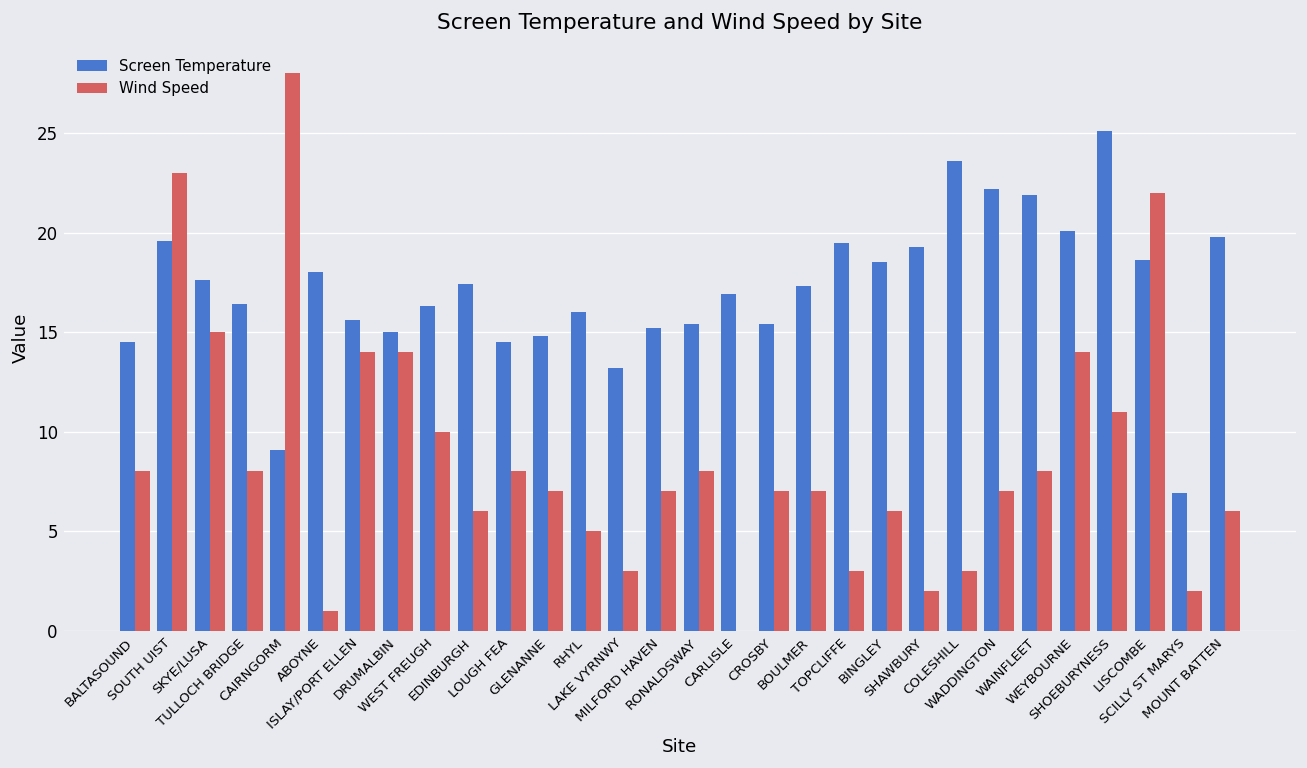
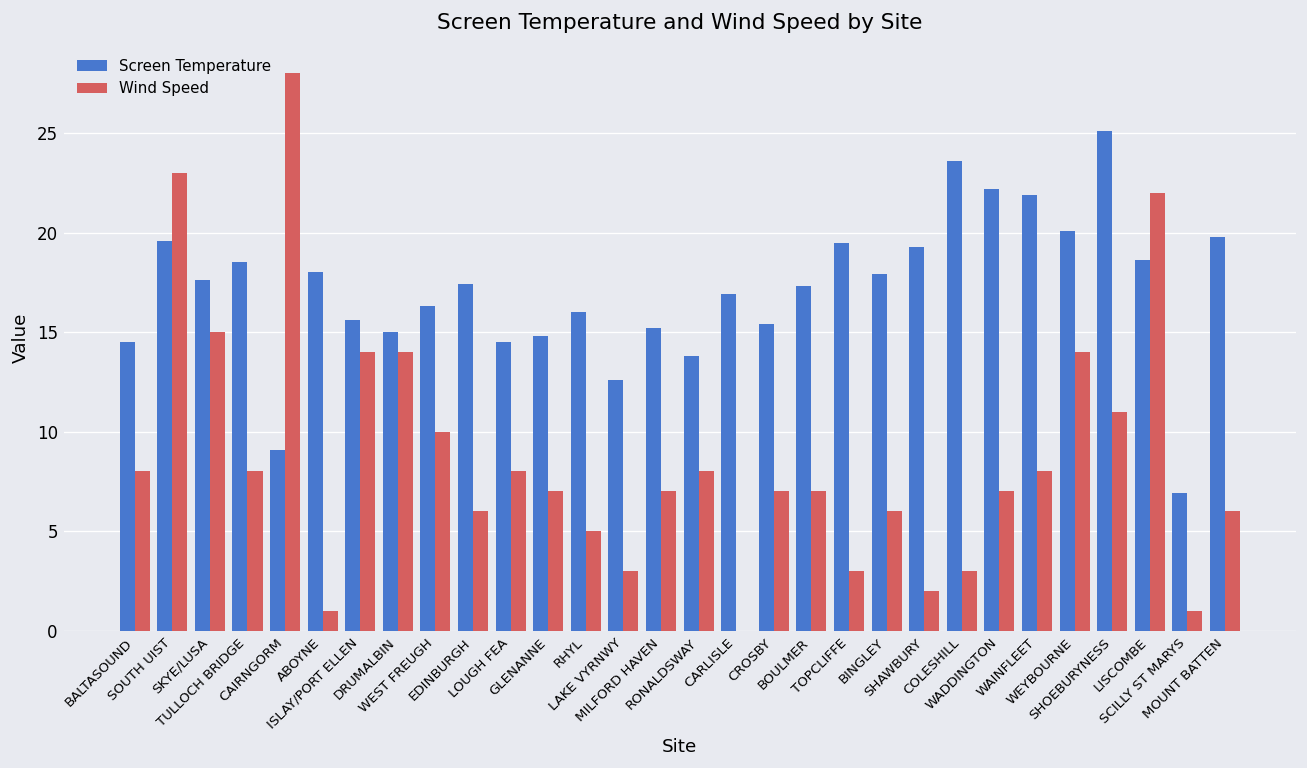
  {
    "Screen Temperature": {
      "BALTASOUND": 14.5,
      "SOUTH UIST": 19.6,
      "SKYE/LUSA": 17.6,
-     "TULLOCH BRIDGE": 16.4,
+     "TULLOCH BRIDGE": 18.5,
      "CAIRNGORM": 9.1,
      "ABOYNE": 18.0,
      "ISLAY/PORT ELLEN": 15.6,
      "DRUMALBIN": 15.0,
      "WEST FREUGH": 16.3,
      "EDINBURGH": 17.4,
      "LOUGH FEA": 14.5,
      "GLENANNE": 14.8,
      "RHYL": 16.0,
-     "LAKE VYRNWY": 13.2,
+     "LAKE VYRNWY": 12.6,
      "MILFORD HAVEN": 15.2,
-     "RONALDSWAY": 15.4,
+     "RONALDSWAY": 13.8,
      "CARLISLE": 16.9,
      "CROSBY": 15.4,
      "BOULMER": 17.3,
      "TOPCLIFFE": 19.5,
-     "BINGLEY": 18.5,
+     "BINGLEY": 17.9,
      "SHAWBURY": 19.3,
      "COLESHILL": 23.6,
      "WADDINGTON": 22.2,
      "WAINFLEET": 21.9,
      "WEYBOURNE": 20.1,
      "SHOEBURYNESS": 25.1,
      "LISCOMBE": 18.6,
      "SCILLY ST MARYS": 6.9,
      "MOUNT BATTEN": 19.8
    },
    "Wind Speed": {
      "BALTASOUND": 8,
      "SOUTH UIST": 23,
      "SKYE/LUSA": 15,
      "TULLOCH BRIDGE": 8,
      "CAIRNGORM": 28,
      "ABOYNE": 1,
      "ISLAY/PORT ELLEN": 14,
      "DRUMALBIN": 14,
      "WEST FREUGH": 10,
      "EDINBURGH": 6,
      "LOUGH FEA": 8,
      "GLENANNE": 7,
      "RHYL": 5,
      "LAKE VYRNWY": 3,
      "MILFORD HAVEN": 7,
      "RONALDSWAY": 8,
      "CARLISLE": 0,
      "CROSBY": 7,
      "BOULMER": 7,
      "TOPCLIFFE": 3,
      "BINGLEY": 6,
      "SHAWBURY": 2,
      "COLESHILL": 3,
      "WADDINGTON": 7,
      "WAINFLEET": 8,
      "WEYBOURNE": 14,
      "SHOEBURYNESS": 11,
      "LISCOMBE": 22,
-     "SCILLY ST MARYS": 2,
+     "SCILLY ST MARYS": 1,
      "MOUNT BATTEN": 6
    }
  }
